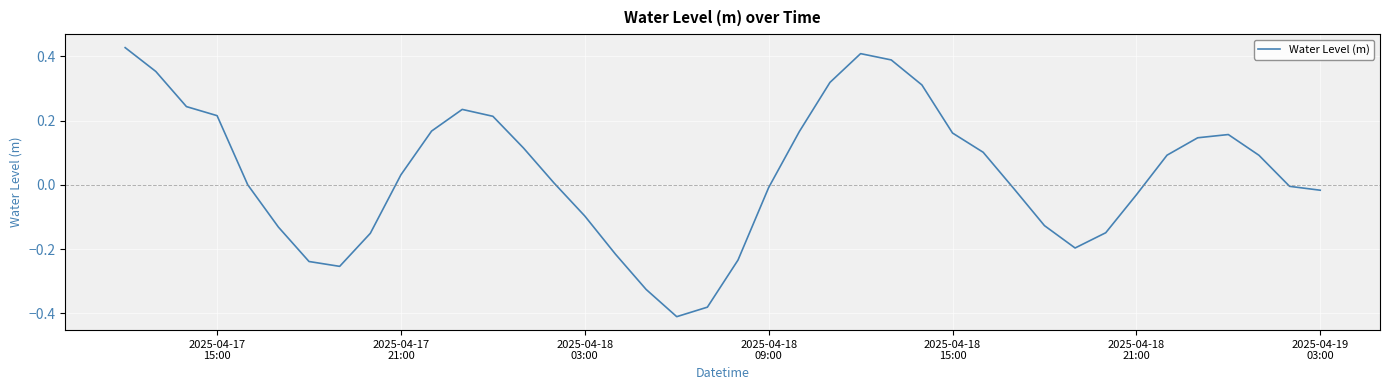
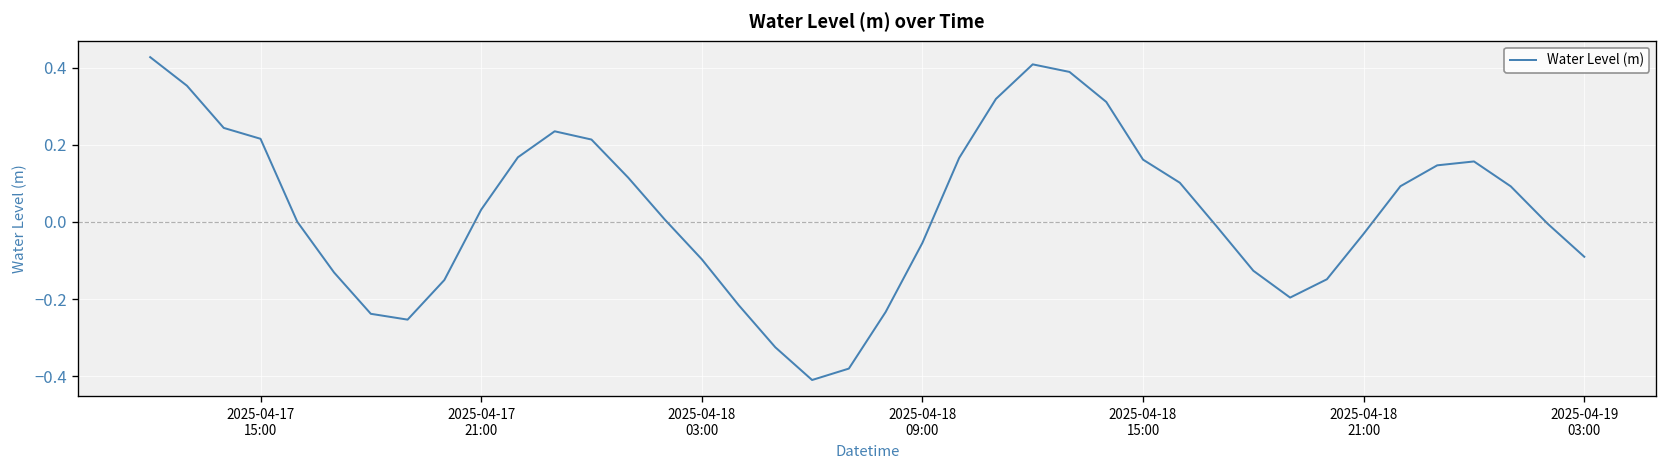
  {
    "2025-04-17 15:00": 0.22,
    "2025-04-17 21:00": 0.03,
    "2025-04-18 03:00": -0.10,
-   "2025-04-18 09:00": -0.01,
+   "2025-04-18 09:00": -0.05,
    "2025-04-18 15:00": 0.16,
    "2025-04-18 21:00": -0.03,
-   "2025-04-19 03:00": -0.02
+   "2025-04-19 03:00": -0.09
  }
